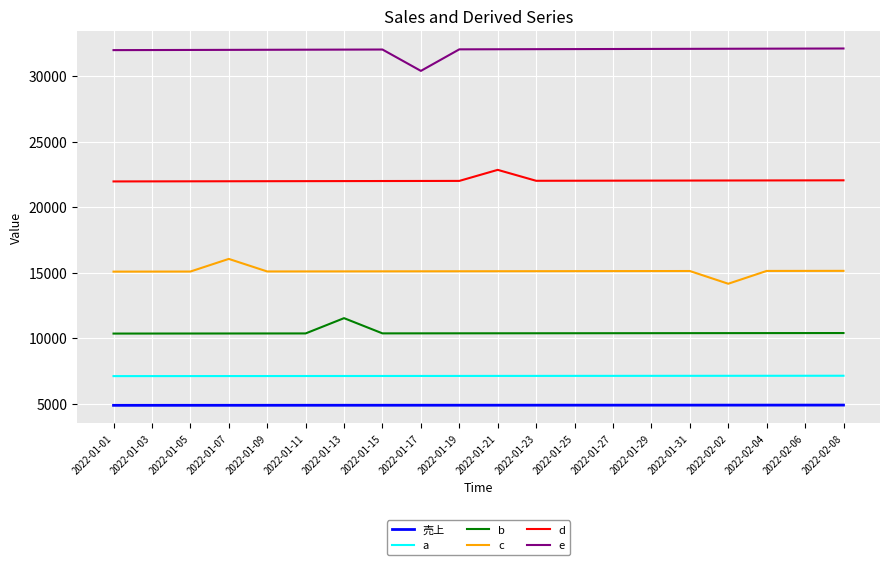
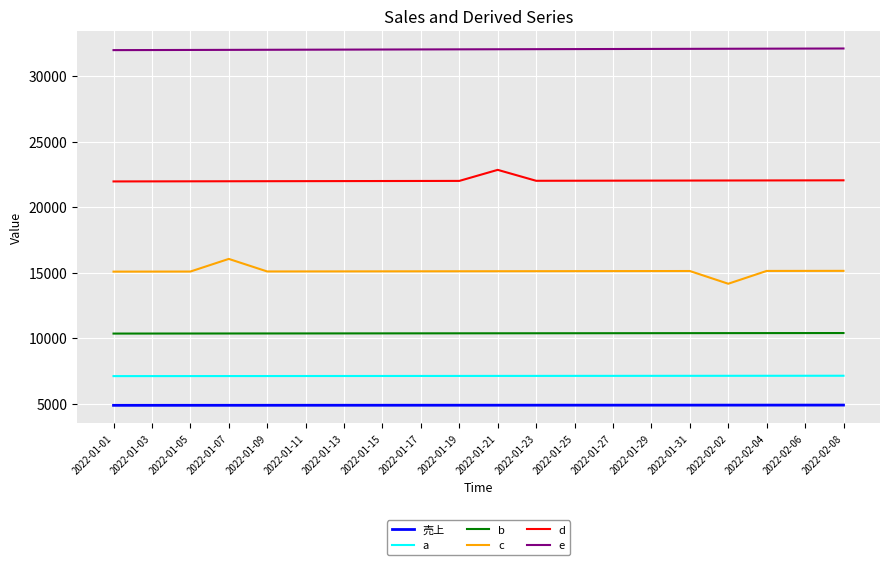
  {
    "売上": {
      "2022-01-01": 4900,
      "2022-01-03": 4900,
      "2022-01-05": 4900,
      "2022-01-07": 4900,
      "2022-01-09": 4900,
      "2022-01-11": 4900,
      "2022-01-13": 4900,
      "2022-01-15": 4900,
      "2022-01-17": 4900,
      "2022-01-19": 4900,
      "2022-01-21": 4900,
      "2022-01-23": 4900,
      "2022-01-25": 4900,
      "2022-01-27": 4900,
      "2022-01-29": 4900,
      "2022-01-31": 4900,
      "2022-02-02": 4900,
      "2022-02-04": 4900,
      "2022-02-06": 4900,
      "2022-02-08": 4900
    },
    "a": {
      "2022-01-01": 7100,
      "2022-01-03": 7100,
      "2022-01-05": 7100,
      "2022-01-07": 7100,
      "2022-01-09": 7100,
      "2022-01-11": 7100,
      "2022-01-13": 7100,
      "2022-01-15": 7100,
      "2022-01-17": 7100,
      "2022-01-19": 7100,
      "2022-01-21": 7100,
      "2022-01-23": 7100,
      "2022-01-25": 7100,
      "2022-01-27": 7100,
      "2022-01-29": 7100,
      "2022-01-31": 7100,
      "2022-02-02": 7100,
      "2022-02-04": 7100,
      "2022-02-06": 7100,
      "2022-02-08": 7100
    },
    "b": {
      "2022-01-01": 10400,
      "2022-01-03": 10400,
      "2022-01-05": 10400,
      "2022-01-07": 10400,
      "2022-01-09": 10400,
      "2022-01-11": 10400,
-     "2022-01-13": 11500,
+     "2022-01-13": 10400,
      "2022-01-15": 10400,
      "2022-01-17": 10400,
      "2022-01-19": 10400,
      "2022-01-21": 10400,
      "2022-01-23": 10400,
      "2022-01-25": 10400,
      "2022-01-27": 10400,
      "2022-01-29": 10400,
      "2022-01-31": 10400,
      "2022-02-02": 10400,
      "2022-02-04": 10400,
      "2022-02-06": 10400,
      "2022-02-08": 10400
    },
    "c": {
      "2022-01-01": 15100,
      "2022-01-03": 15100,
      "2022-01-05": 15100,
      "2022-01-07": 16100,
      "2022-01-09": 15100,
      "2022-01-11": 15100,
      "2022-01-13": 15100,
      "2022-01-15": 15100,
      "2022-01-17": 15100,
      "2022-01-19": 15100,
      "2022-01-21": 15100,
      "2022-01-23": 15100,
      "2022-01-25": 15100,
      "2022-01-27": 15100,
      "2022-01-29": 15100,
      "2022-01-31": 15100,
      "2022-02-02": 14200,
      "2022-02-04": 15100,
      "2022-02-06": 15100,
      "2022-02-08": 15100
    },
    "d": {
      "2022-01-01": 22000,
      "2022-01-03": 22000,
      "2022-01-05": 22000,
      "2022-01-07": 22000,
      "2022-01-09": 22000,
      "2022-01-11": 22000,
      "2022-01-13": 22000,
      "2022-01-15": 22000,
      "2022-01-17": 22000,
      "2022-01-19": 22000,
      "2022-01-21": 22800,
      "2022-01-23": 22000,
      "2022-01-25": 22000,
      "2022-01-27": 22000,
      "2022-01-29": 22000,
      "2022-01-31": 22000,
      "2022-02-02": 22000,
      "2022-02-04": 22000,
      "2022-02-06": 22000,
      "2022-02-08": 22000
    },
    "e": {
      "2022-01-01": 32000,
      "2022-01-03": 32000,
      "2022-01-05": 32000,
      "2022-01-07": 32000,
      "2022-01-09": 32000,
      "2022-01-11": 32000,
      "2022-01-13": 32000,
      "2022-01-15": 32000,
-     "2022-01-17": 30400,
+     "2022-01-17": 32000,
      "2022-01-19": 32000,
      "2022-01-21": 32000,
      "2022-01-23": 32000,
      "2022-01-25": 32100,
      "2022-01-27": 32100,
      "2022-01-29": 32100,
      "2022-01-31": 32100,
      "2022-02-02": 32100,
      "2022-02-04": 32100,
      "2022-02-06": 32100,
      "2022-02-08": 32100
    }
  }
